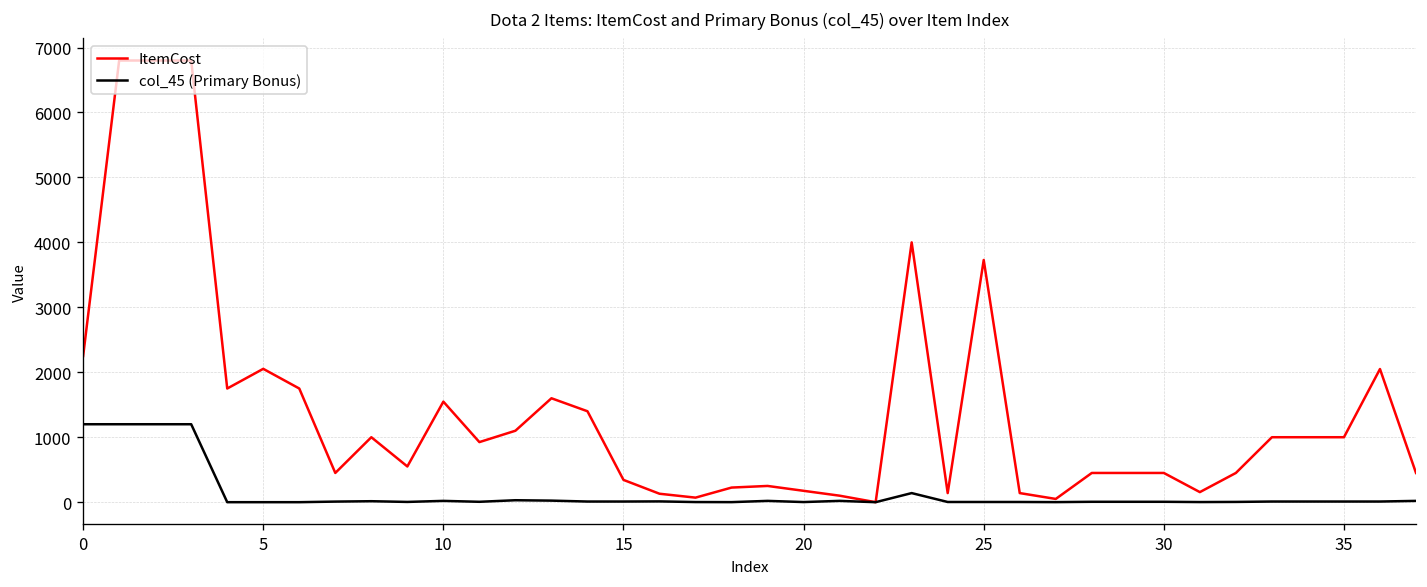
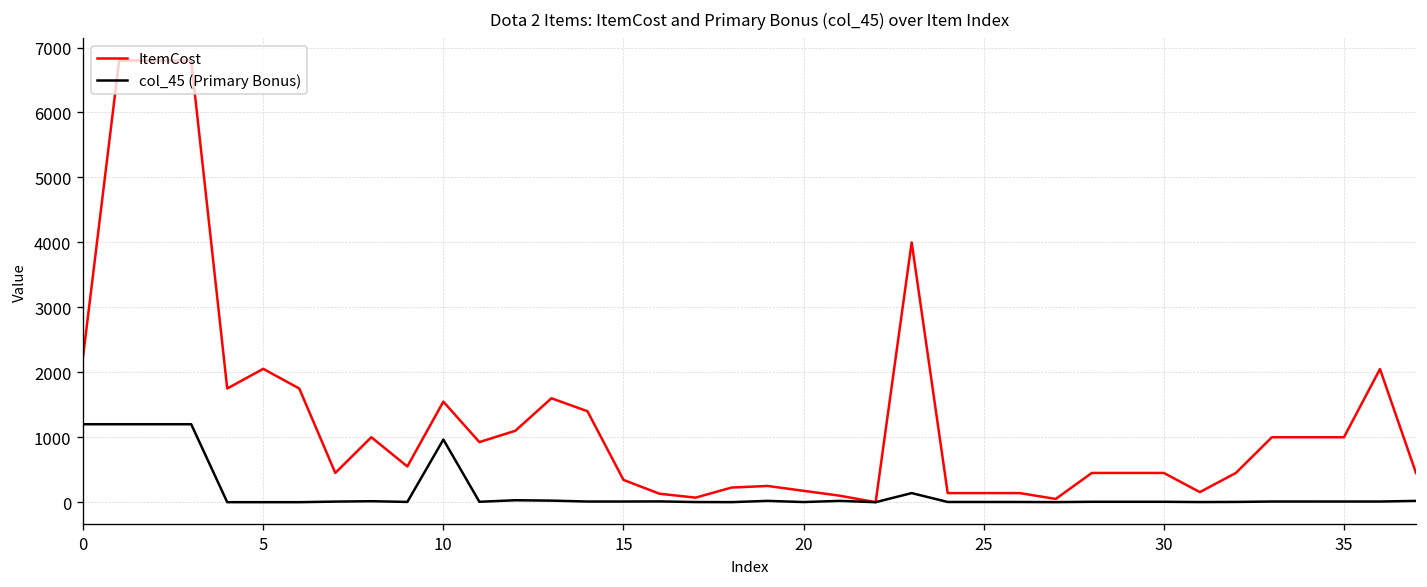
  {
    "ItemCost": {
      "0": 2300,
      "5": 2100,
      "10": 1500,
      "15": 300,
      "20": 200,
-     "25": 3700,
+     "25": 100,
      "30": 500,
      "35": 1000
    },
    "col_45 (Primary Bonus)": {
      "0": 1200,
      "5": 0,
-     "10": 0,
+     "10": 1000,
      "15": 0,
      "20": 0,
      "25": 0,
      "30": 0,
      "35": 0
    }
  }
